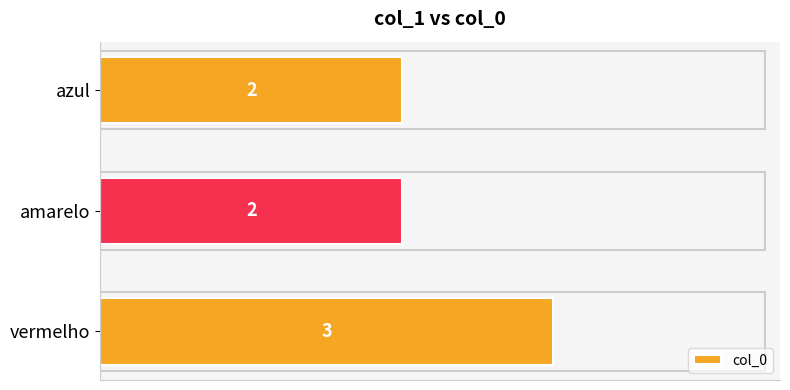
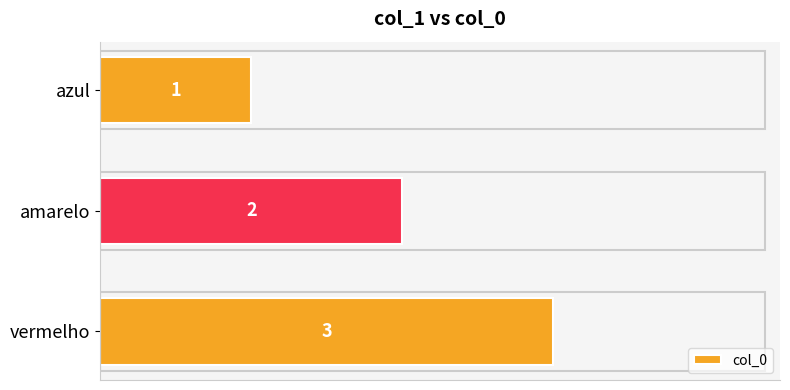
  {
-   "azul": 2,
+   "azul": 1,
    "amarelo": 2,
    "vermelho": 3
  }
